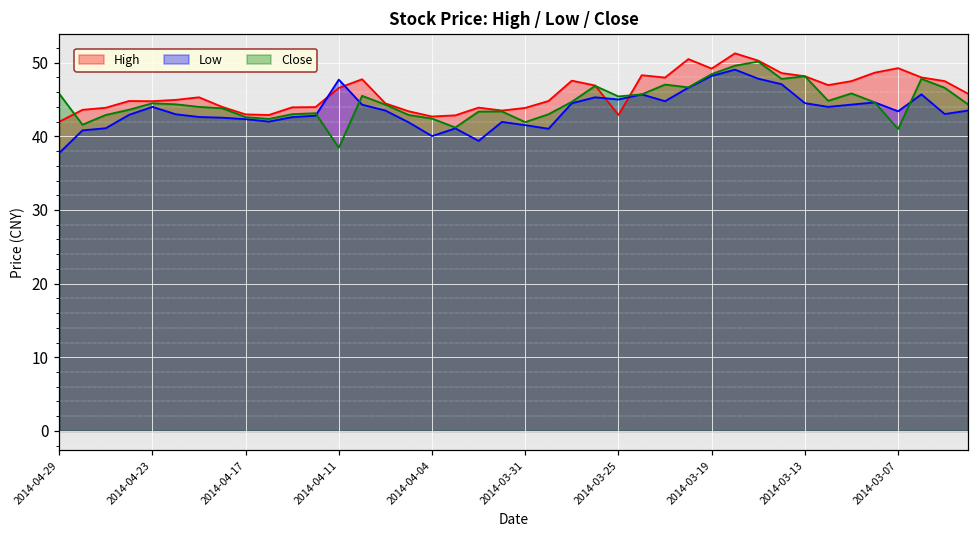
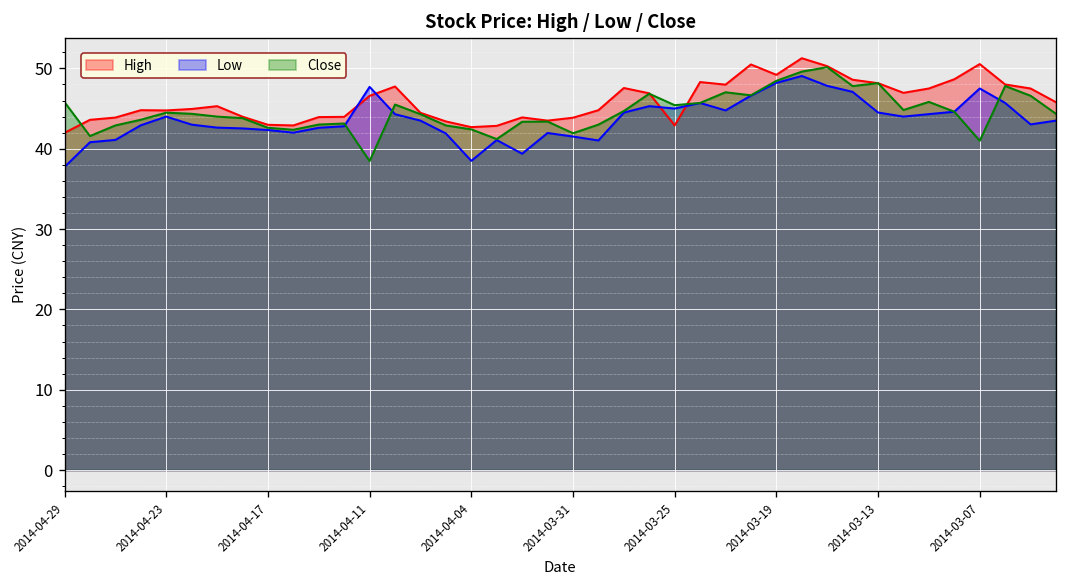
  {
    "High": {
      "2014-04-29": 42,
      "2014-04-11": 47,
      "2014-03-31": 44,
      "2014-03-25": 43,
      "2014-03-19": 49,
-     "2014-03-07": 49
+     "2014-03-07": 51
    },
    "Low": {
      "2014-04-29": 38,
      "2014-04-23": 44,
      "2014-04-11": 48,
-     "2014-04-04": 40,
+     "2014-04-04": 38,
      "2014-03-31": 42,
      "2014-03-25": 45,
      "2014-03-13": 45,
-     "2014-03-07": 43
+     "2014-03-07": 48
    },
    "Close": {
      "2014-04-29": 46,
      "2014-04-11": 38,
      "2014-03-31": 42,
      "2014-03-25": 45,
      "2014-03-07": 41
    }
  }
